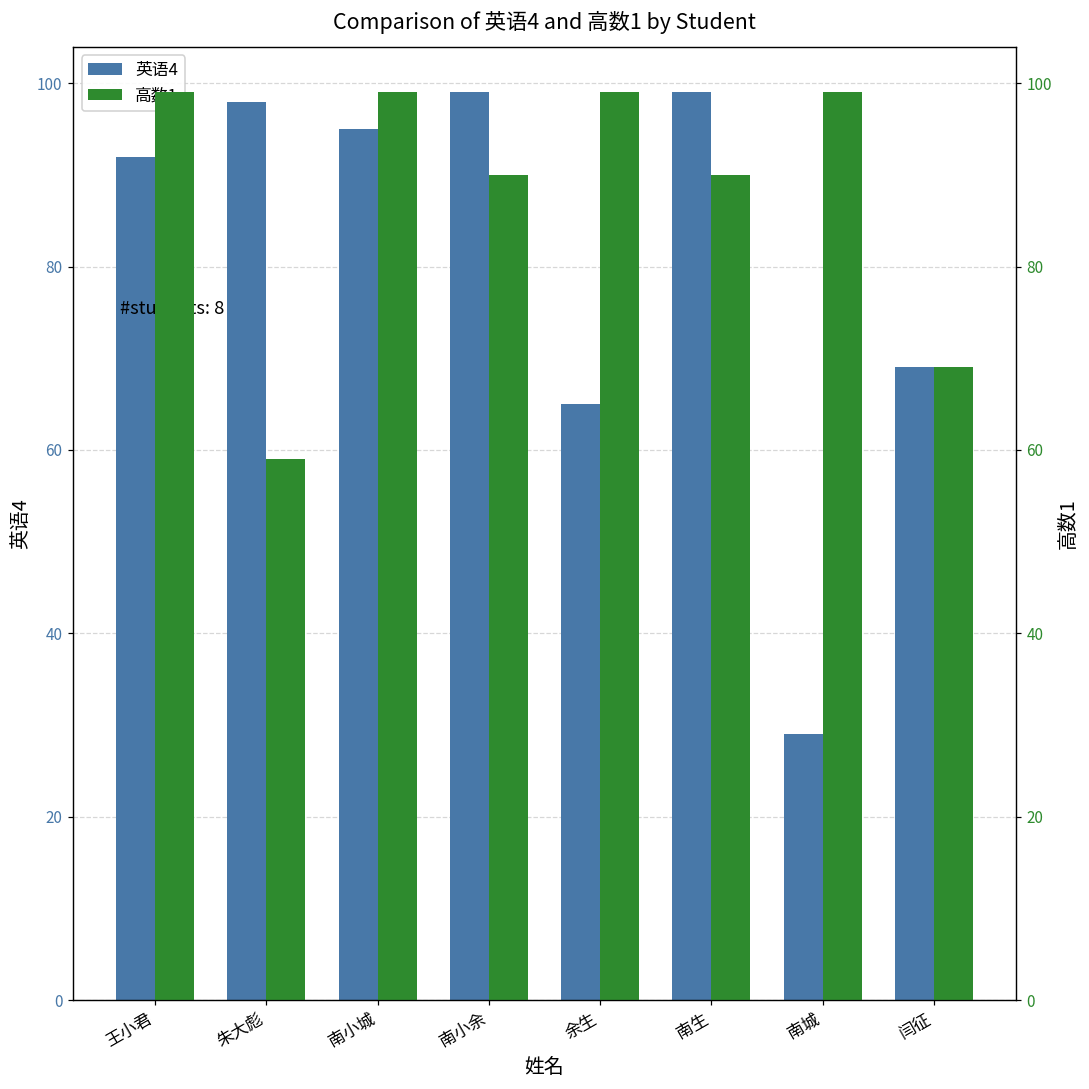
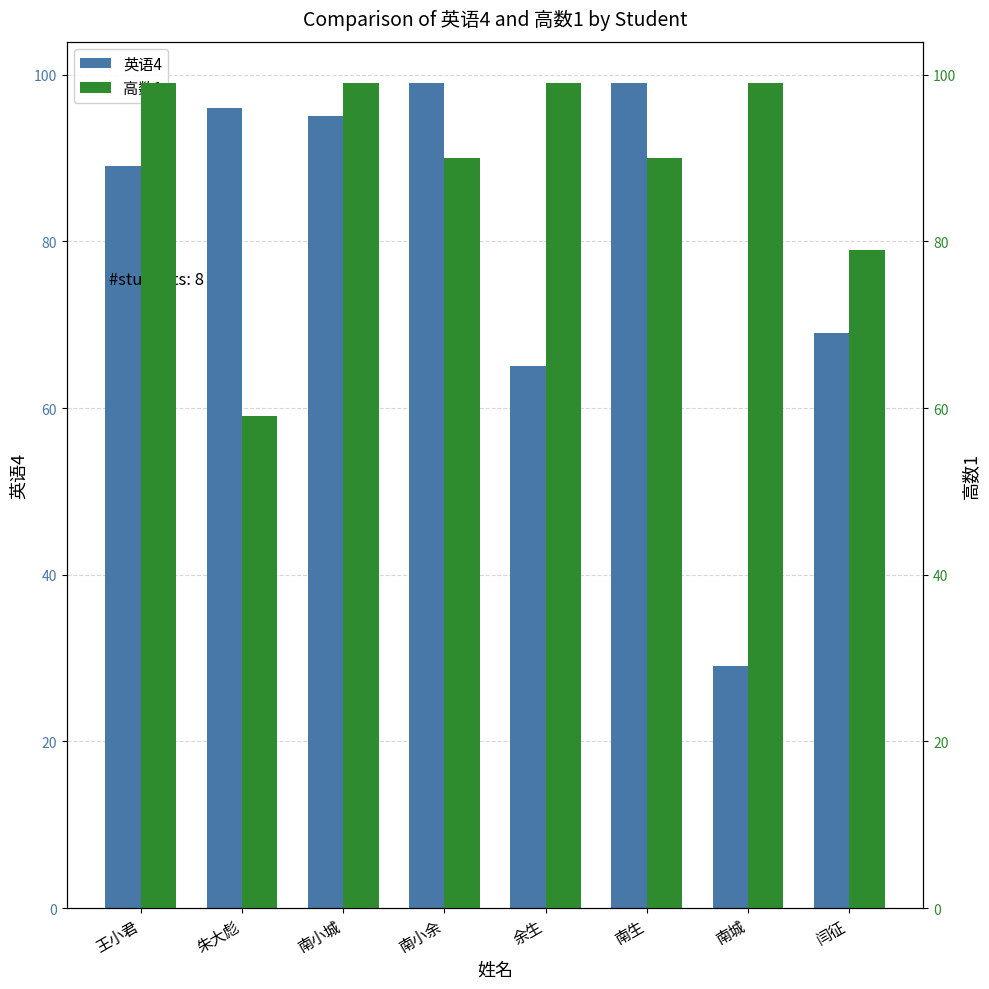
  {
    "英语4": {
-     "王小君": 92,
-     "朱大彪": 98,
+     "王小君": 89,
+     "朱大彪": 96,
      "南小城": 95,
      "南小余": 99,
      "余生": 65,
      "南生": 99,
      "南城": 29,
      "闫征": 69
    },
    "高数1": {
      "朱大彪": 59,
      "南小城": 99,
      "南小余": 90,
      "余生": 99,
      "南生": 90,
      "南城": 99,
-     "闫征": 69
+     "闫征": 79
    }
  }
